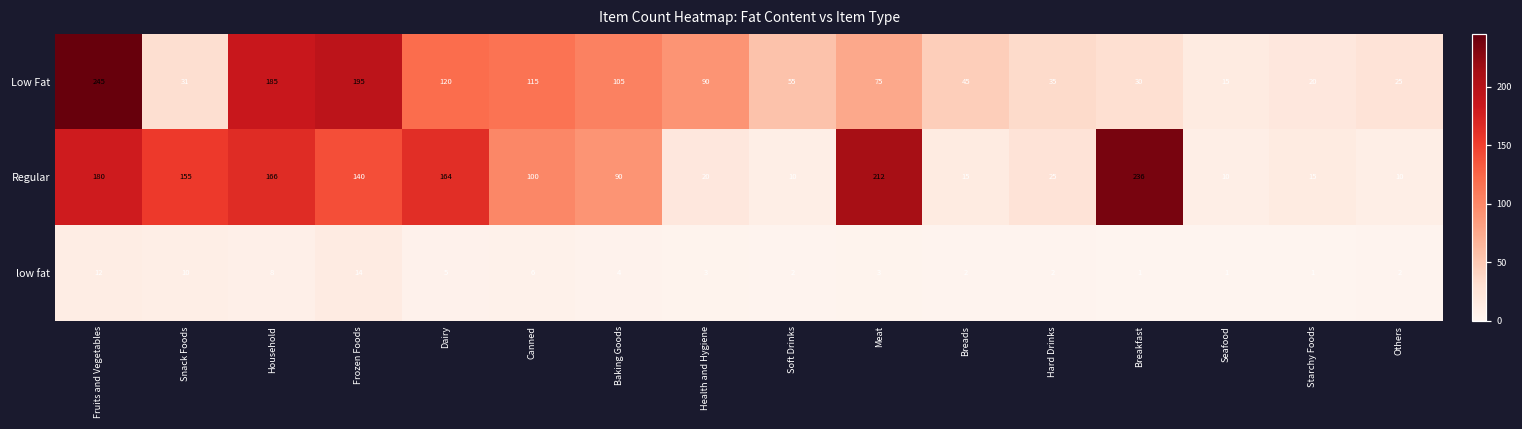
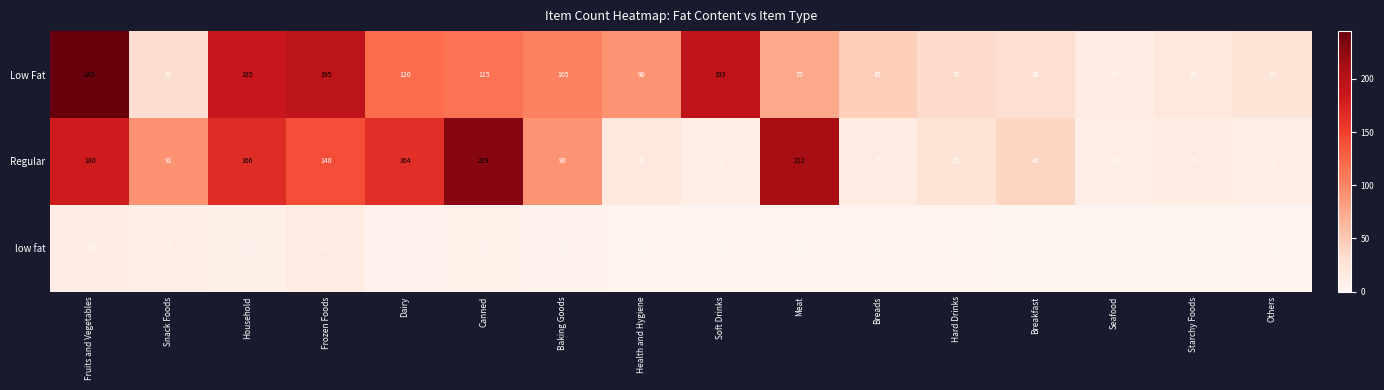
  {
    "Low Fat": {
      "Fruits and Vegetables": 245,
      "Household": 185,
      "Frozen Foods": 195,
      "Dairy": 120,
      "Canned": 115,
      "Baking Goods": 105,
      "Health and Hygiene": 90,
-     "Soft Drinks": 55,
+     "Soft Drinks": 193,
      "Meat": 75,
      "Breads": 45
    },
    "Regular": {
      "Fruits and Vegetables": 180,
-     "Snack Foods": 155,
+     "Snack Foods": 91,
      "Household": 166,
      "Frozen Foods": 140,
      "Dairy": 164,
-     "Canned": 100,
+     "Canned": 229,
      "Baking Goods": 90,
      "Meat": 212,
-     "Breakfast": 236
+     "Breakfast": 40
    }
  }
